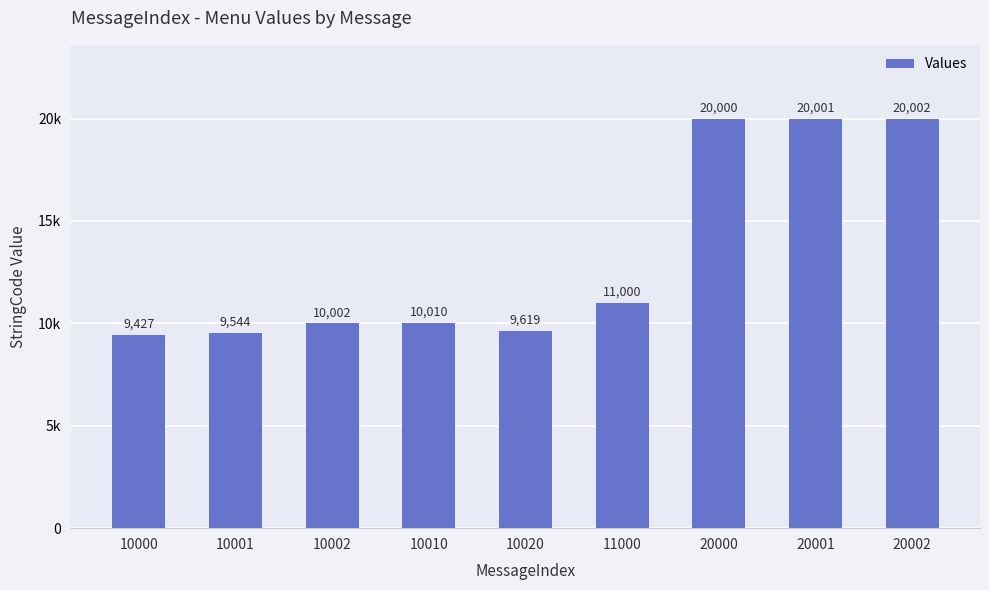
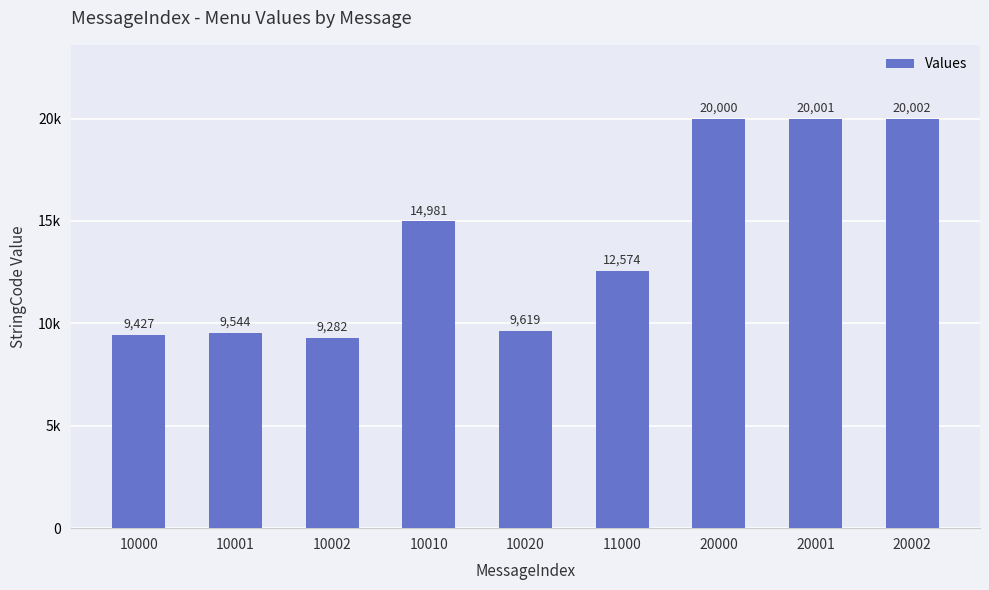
  {
    "10000": "9,427",
    "10001": "9,544",
-   "10002": "10,002",
-   "10010": "10,010",
+   "10002": "9,282",
+   "10010": "14,981",
    "10020": "9,619",
-   "11000": "11,000",
+   "11000": "12,574",
    "20000": "20,000",
    "20001": "20,001",
    "20002": "20,002"
  }
